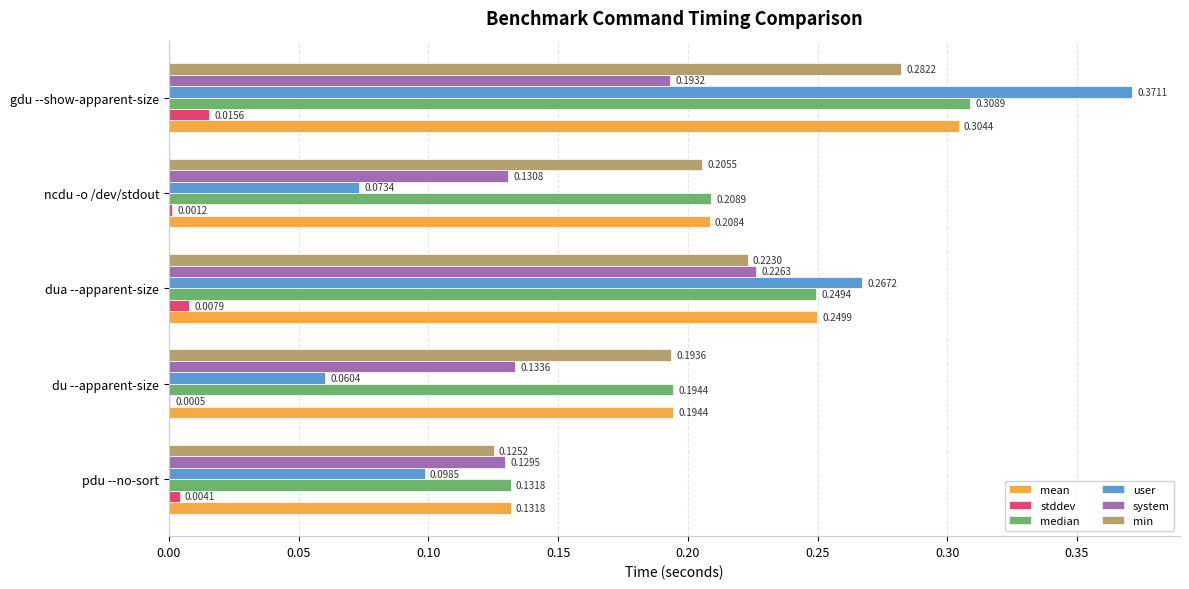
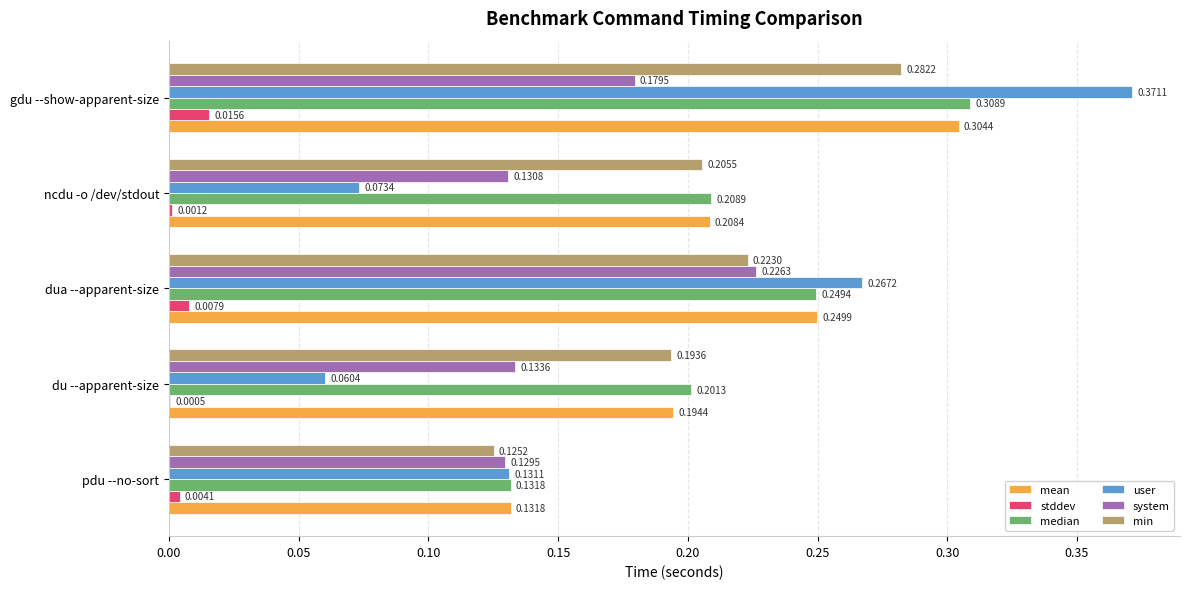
  {
    "mean": {
      "gdu --show-apparent-size": 0.3044,
      "ncdu -o /dev/stdout": 0.2084,
      "dua --apparent-size": 0.2499,
      "du --apparent-size": 0.1944,
      "pdu --no-sort": 0.1318
    },
    "stddev": {
      "gdu --show-apparent-size": 0.0156,
      "ncdu -o /dev/stdout": 0.0012,
      "dua --apparent-size": 0.0079,
      "du --apparent-size": 0.0005,
      "pdu --no-sort": 0.0041
    },
    "median": {
      "gdu --show-apparent-size": 0.3089,
      "ncdu -o /dev/stdout": 0.2089,
      "dua --apparent-size": 0.2494,
-     "du --apparent-size": 0.1944,
+     "du --apparent-size": 0.2013,
      "pdu --no-sort": 0.1318
    },
    "user": {
      "gdu --show-apparent-size": 0.3711,
      "ncdu -o /dev/stdout": 0.0734,
      "dua --apparent-size": 0.2672,
      "du --apparent-size": 0.0604,
-     "pdu --no-sort": 0.0985
+     "pdu --no-sort": 0.1311
    },
    "system": {
-     "gdu --show-apparent-size": 0.1932,
+     "gdu --show-apparent-size": 0.1795,
      "ncdu -o /dev/stdout": 0.1308,
      "dua --apparent-size": 0.2263,
      "du --apparent-size": 0.1336,
      "pdu --no-sort": 0.1295
    },
    "min": {
      "gdu --show-apparent-size": 0.2822,
      "ncdu -o /dev/stdout": 0.2055,
      "dua --apparent-size": 0.2230,
      "du --apparent-size": 0.1936,
      "pdu --no-sort": 0.1252
    }
  }
